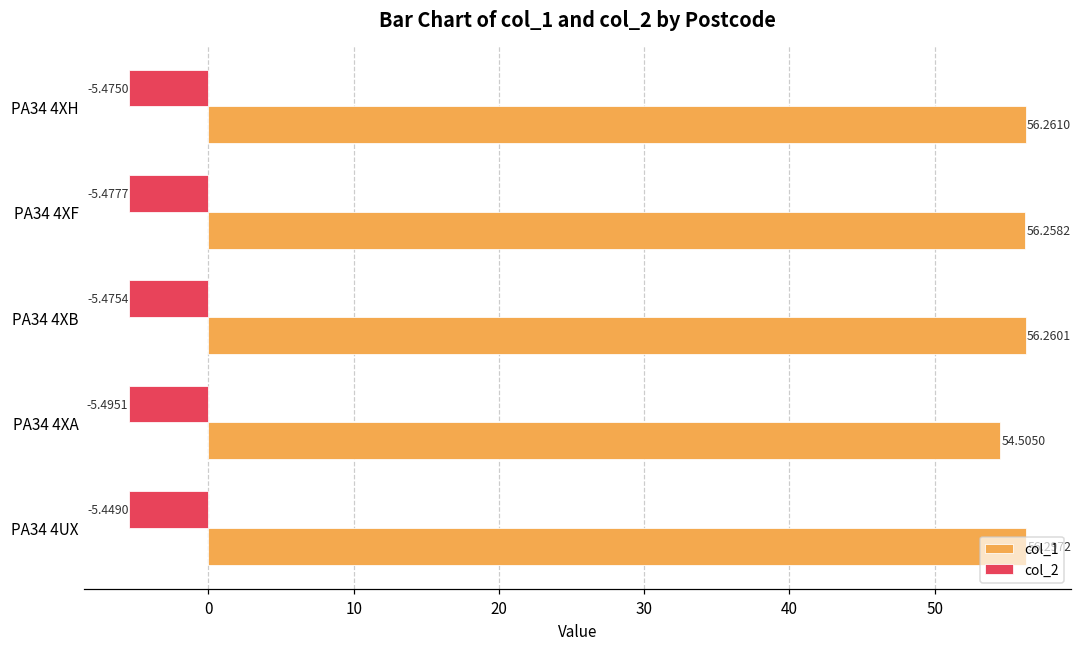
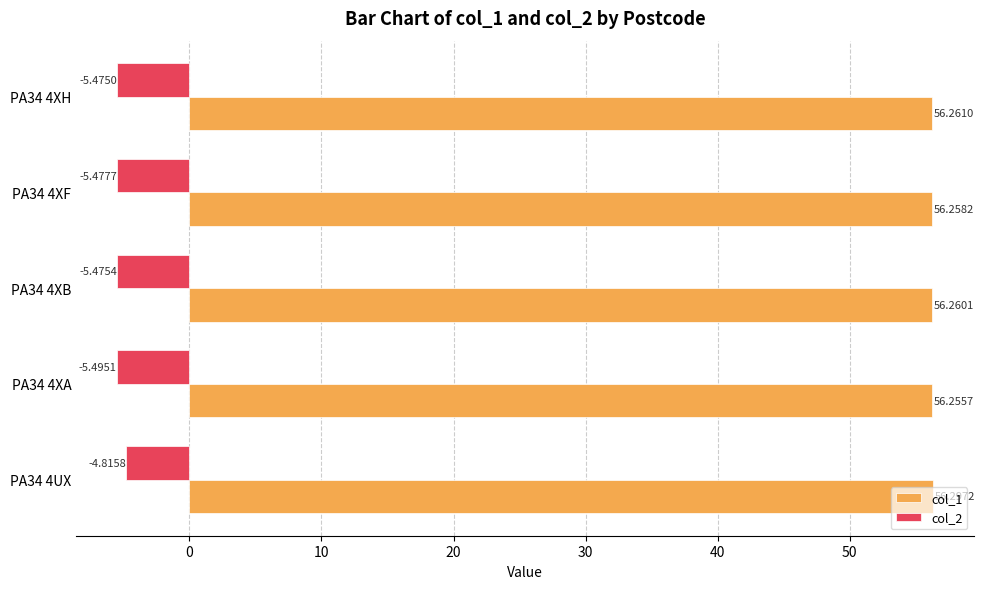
  {
    "col_1": {
      "PA34 4XH": 56.2610,
      "PA34 4XF": 56.2582,
      "PA34 4XB": 56.2601,
-     "PA34 4XA": 54.5050
+     "PA34 4XA": 56.2557
    },
    "col_2": {
      "PA34 4XH": -5.4750,
      "PA34 4XF": -5.4777,
      "PA34 4XB": -5.4754,
      "PA34 4XA": -5.4951,
-     "PA34 4UX": -5.4490
+     "PA34 4UX": -4.8158
    }
  }
